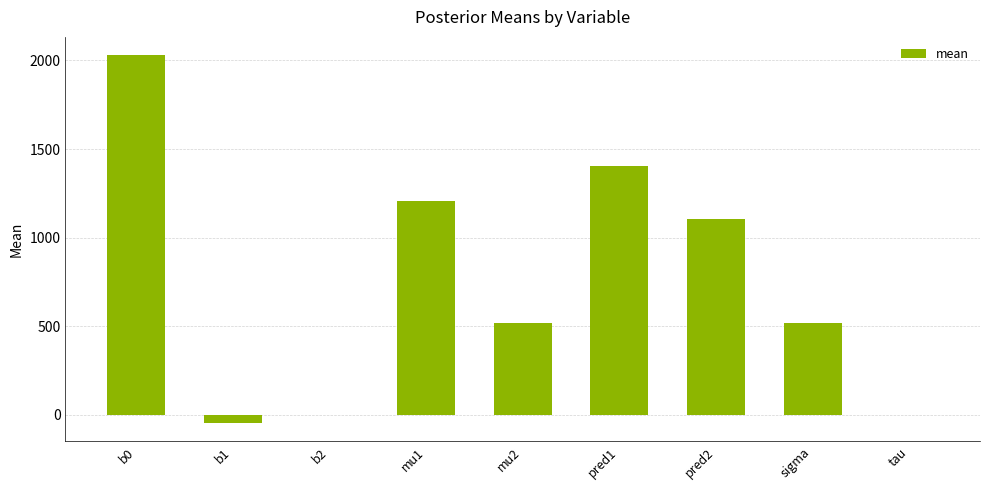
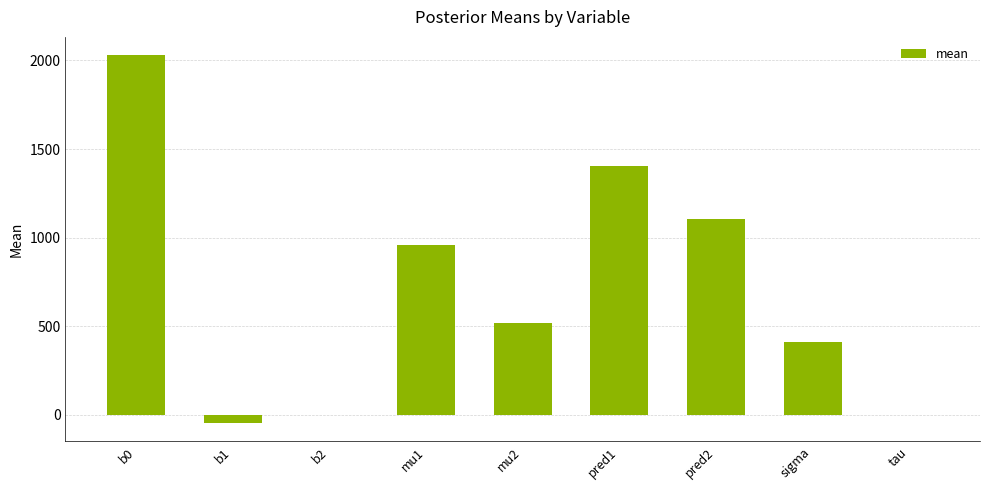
  {
    "b0": 2030,
    "b1": -40,
    "b2": 0,
-   "mu1": 1210,
+   "mu1": 960,
    "mu2": 520,
    "pred1": 1400,
    "pred2": 1100,
-   "sigma": 520
+   "sigma": 410
  }
